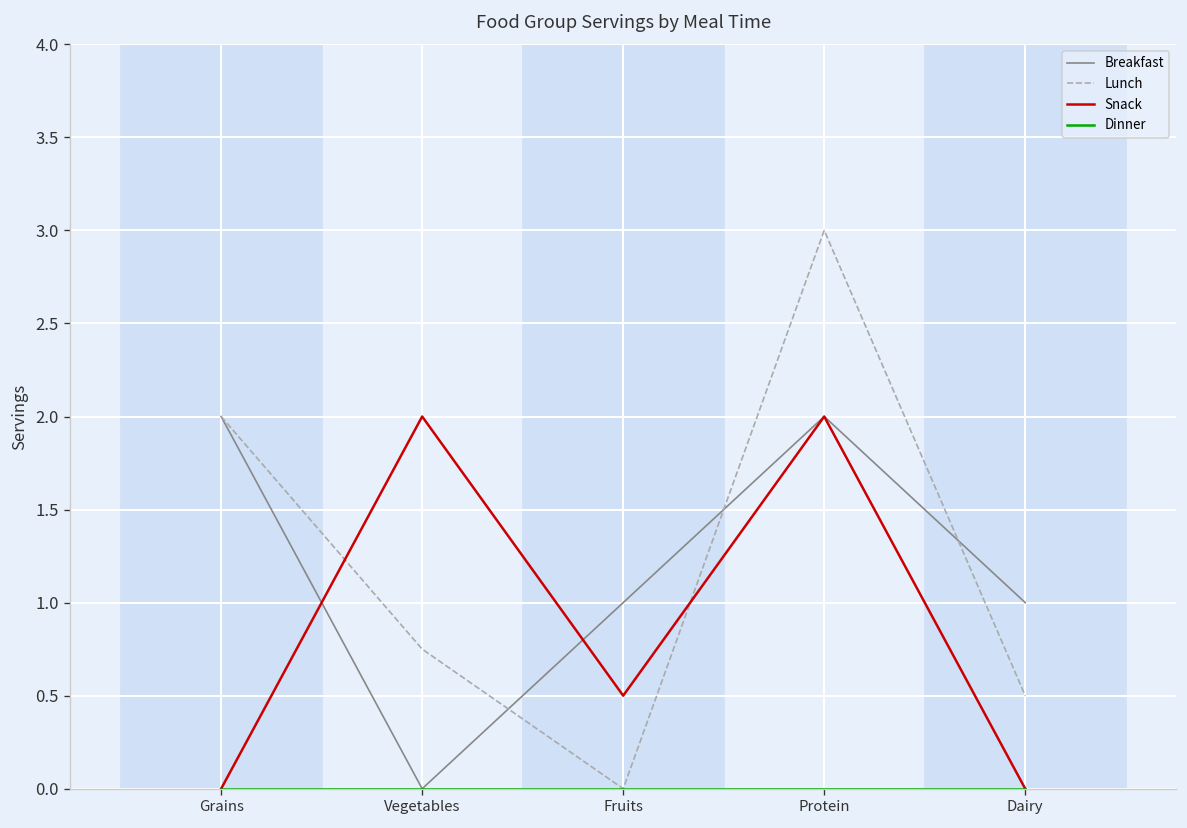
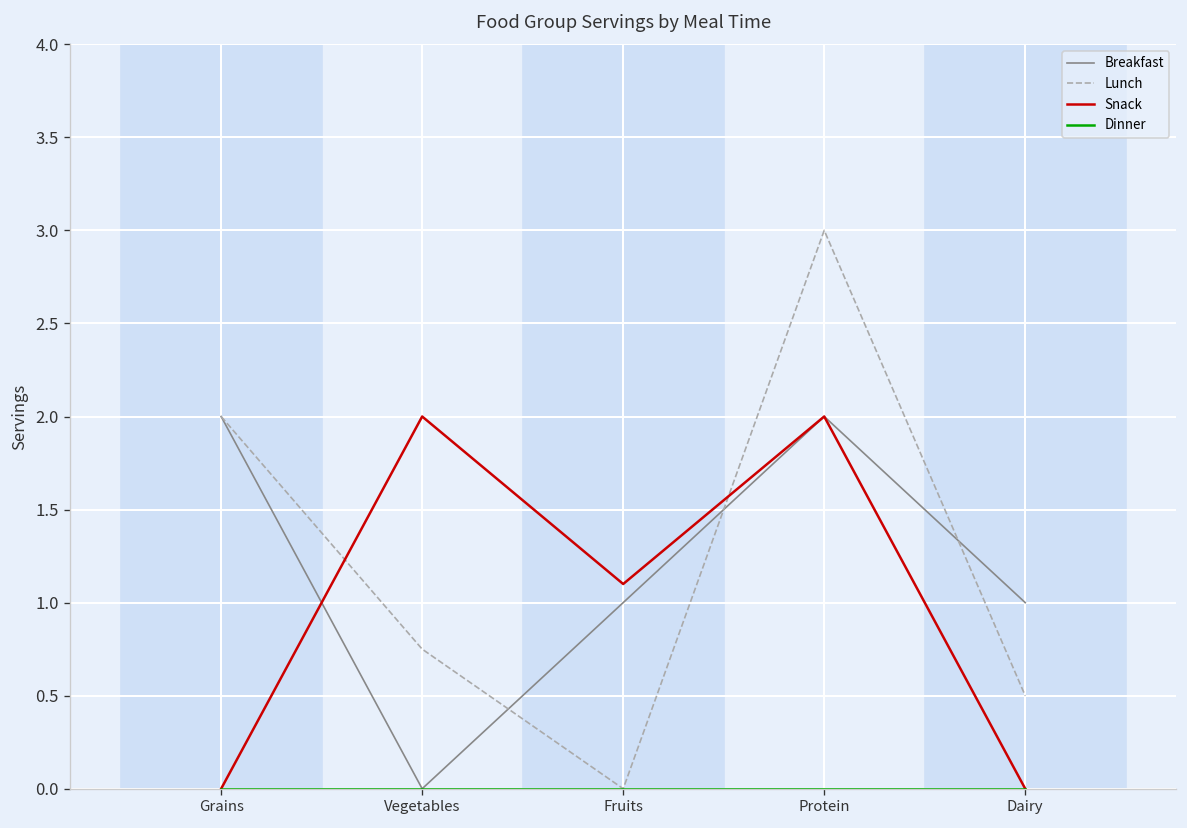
  {
    "Snack": {
      "Vegetables": 2.0,
-     "Fruits": 0.5
+     "Fruits": 1.1
    },
    "Dinner": {
      "Protein": 0.0
    }
  }
